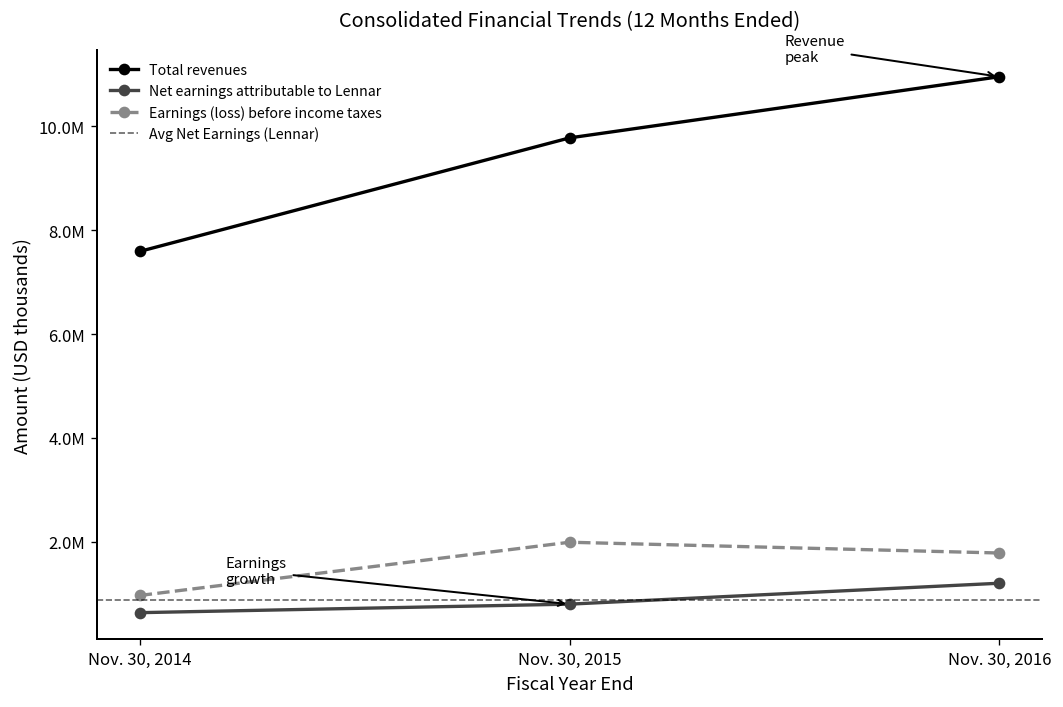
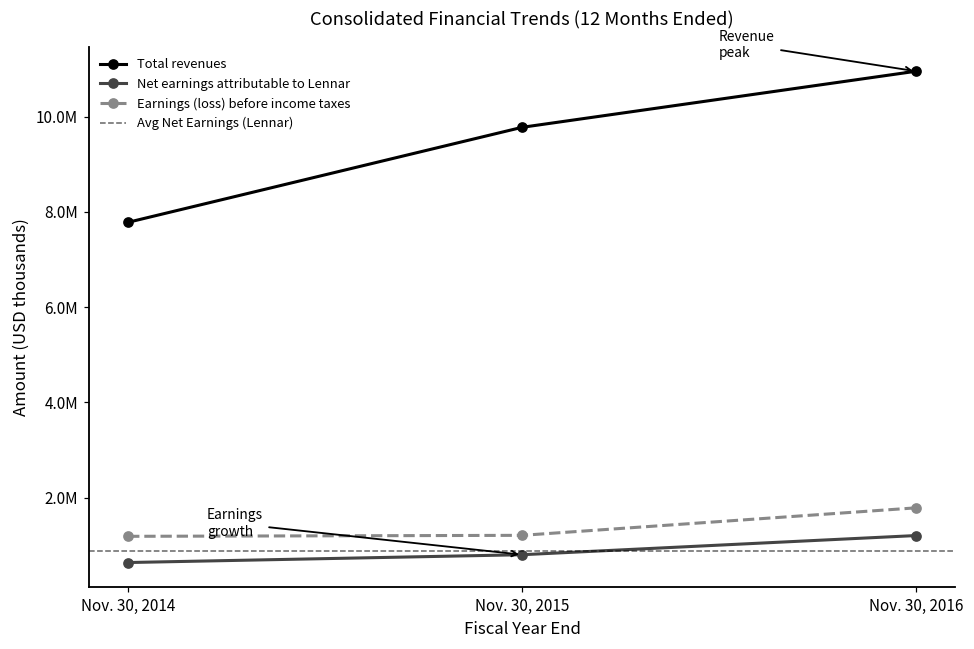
  {
    "Total revenues": {
-     "Nov. 30, 2014": 7600000,
+     "Nov. 30, 2014": 7800000,
      "Nov. 30, 2015": 9800000,
      "Nov. 30, 2016": 10900000
    },
    "Net earnings attributable to Lennar": {
      "Nov. 30, 2014": 600000,
      "Nov. 30, 2015": 800000,
      "Nov. 30, 2016": 1200000
    },
    "Earnings (loss) before income taxes": {
-     "Nov. 30, 2014": 1000000,
-     "Nov. 30, 2015": 2000000,
+     "Nov. 30, 2014": 1200000,
+     "Nov. 30, 2015": 1200000,
      "Nov. 30, 2016": 1800000
    }
  }
